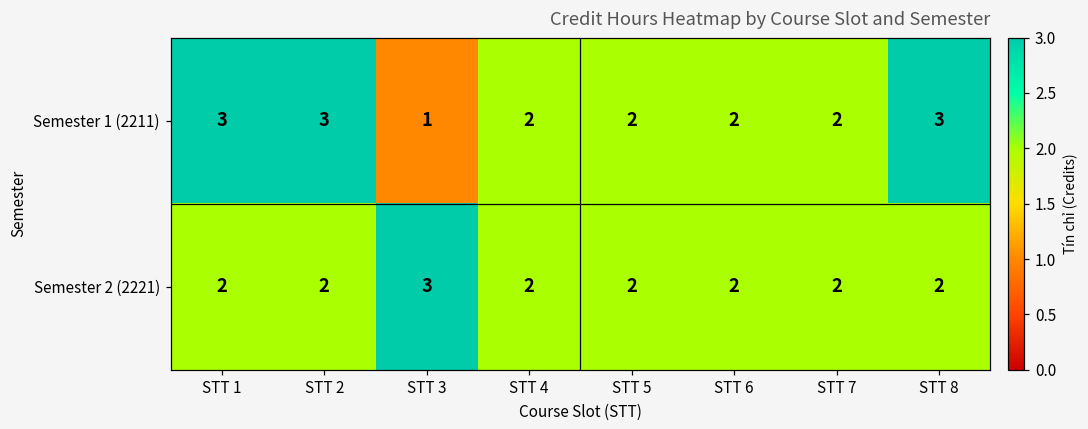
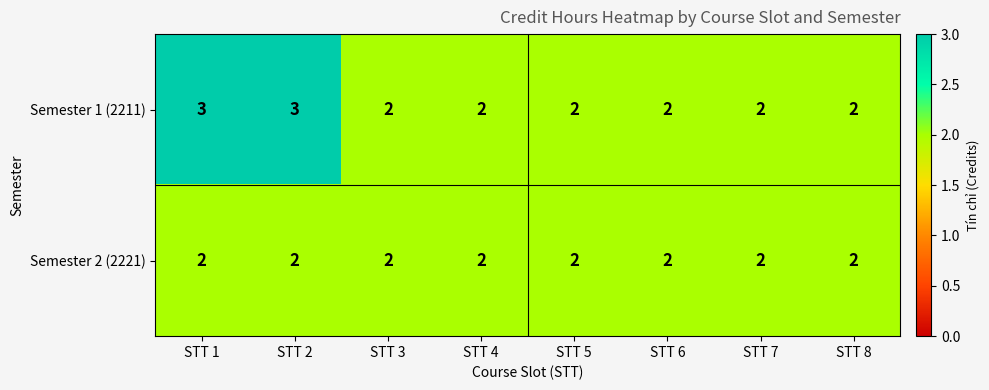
  {
    "Semester 1 (2211)": {
      "STT 1": 3,
      "STT 2": 3,
-     "STT 3": 1,
+     "STT 3": 2,
      "STT 4": 2,
      "STT 5": 2,
      "STT 6": 2,
      "STT 7": 2,
-     "STT 8": 3
+     "STT 8": 2
    },
    "Semester 2 (2221)": {
      "STT 1": 2,
      "STT 2": 2,
-     "STT 3": 3,
+     "STT 3": 2,
      "STT 4": 2,
      "STT 5": 2,
      "STT 6": 2,
      "STT 7": 2,
      "STT 8": 2
    }
  }
